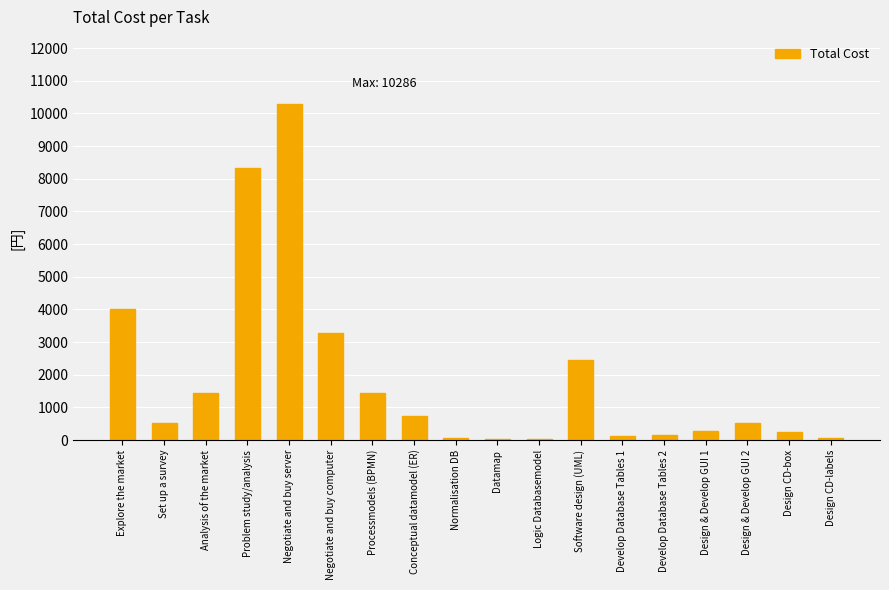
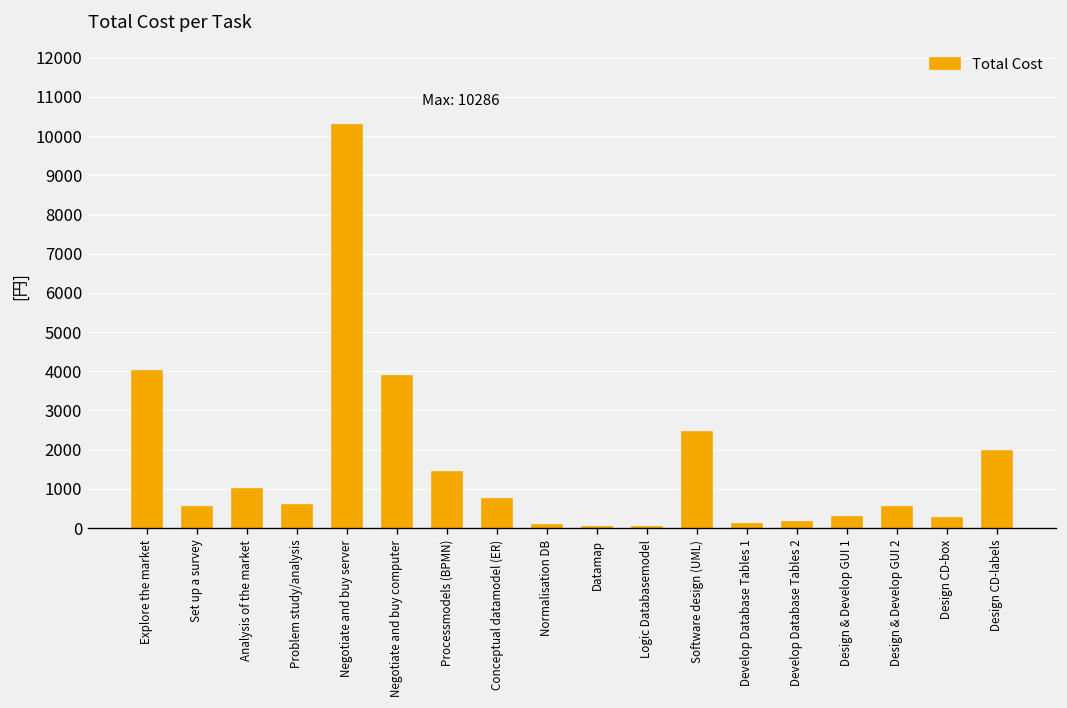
  {
    "Explore the market": 4000,
    "Set up a survey": 500,
-   "Analysis of the market": 1500,
-   "Problem study/analysis": 8300,
+   "Analysis of the market": 1000,
+   "Problem study/analysis": 600,
    "Negotiate and buy server": 10300,
-   "Negotiate and buy computer": 3300,
+   "Negotiate and buy computer": 3900,
    "Processmodels (BPMN)": 1400,
    "Conceptual datamodel (ER)": 700,
    "Software design (UML)": 2500,
    "Develop Database Tables 1": 100,
    "Develop Database Tables 2": 200,
    "Design & Develop GUI 1": 300,
    "Design & Develop GUI 2": 500,
    "Design CD-box": 300,
-   "Design CD-labels": 100
+   "Design CD-labels": 2000
  }
